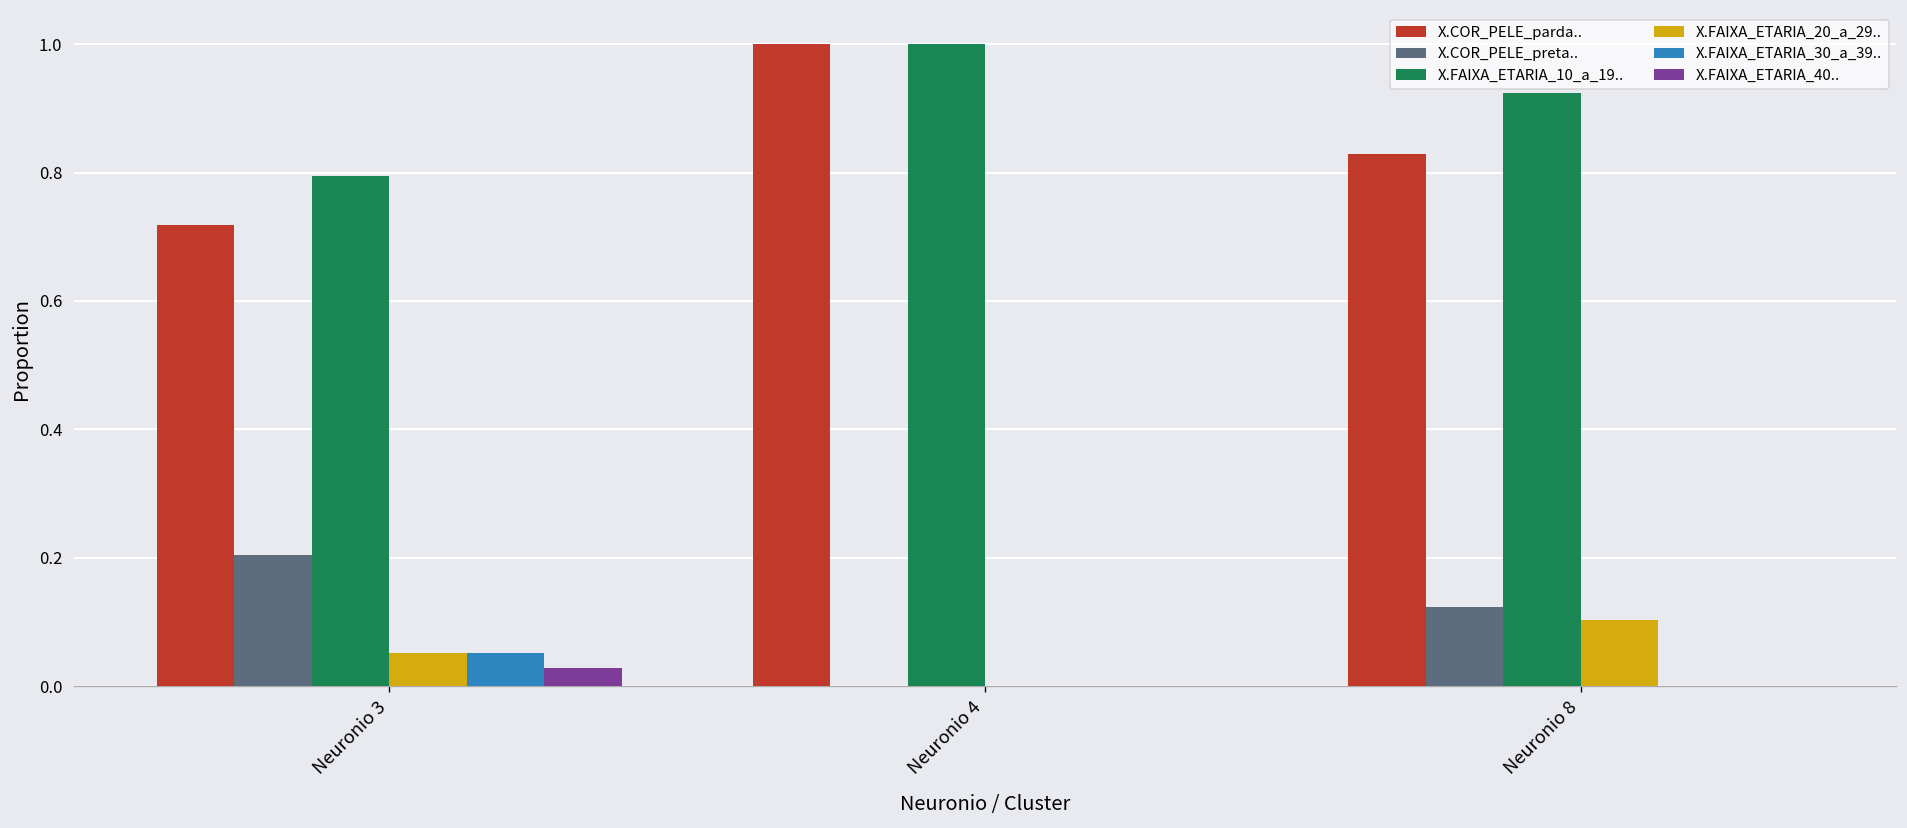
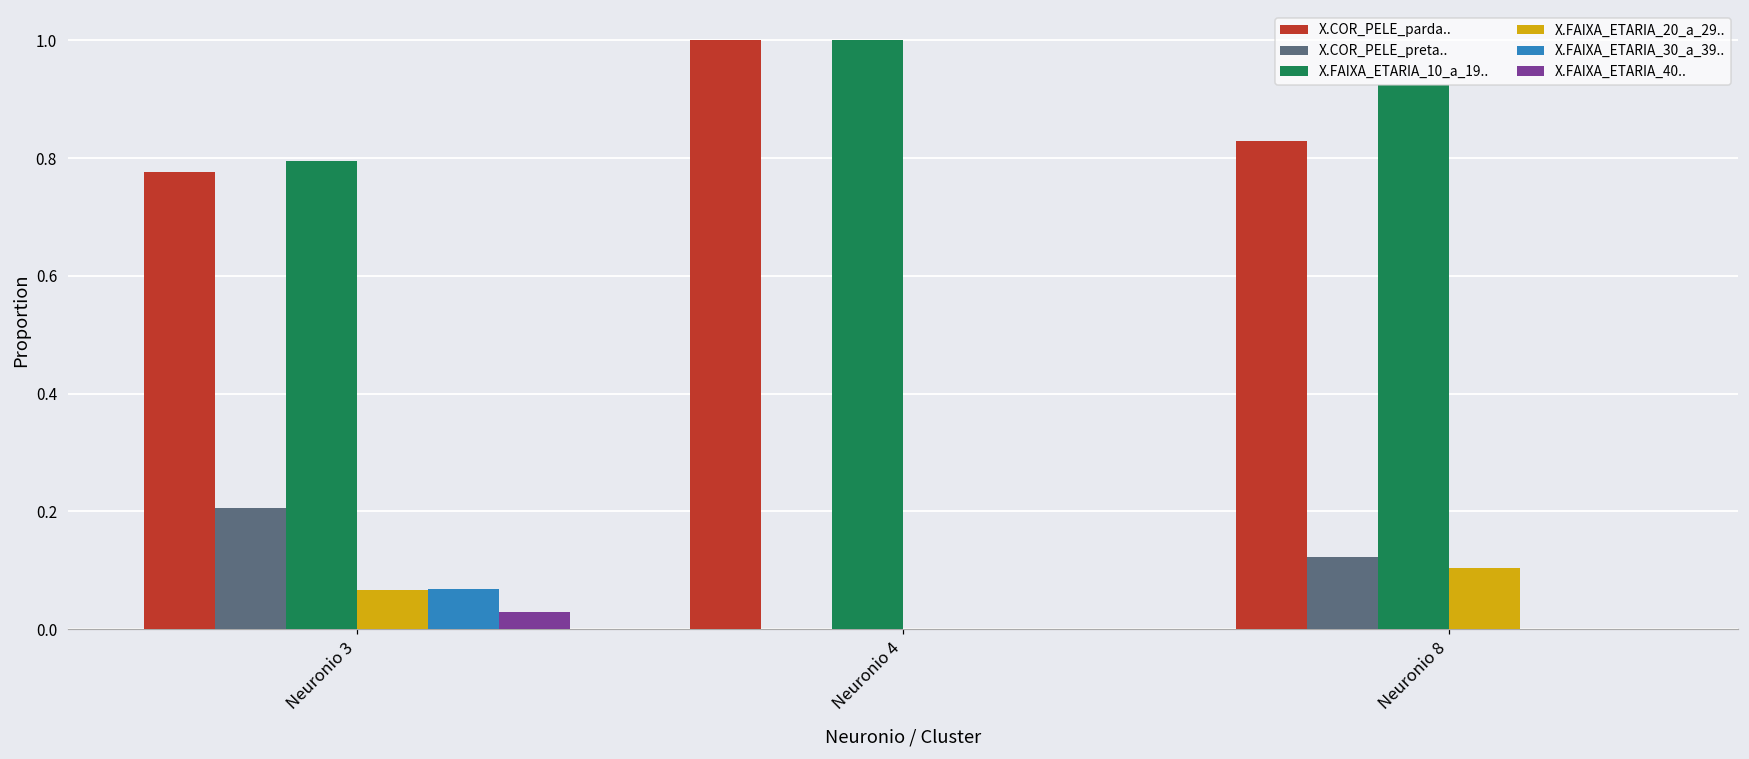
  {
    "X.COR_PELE_parda..": {
-     "Neuronio 3": 0.72,
+     "Neuronio 3": 0.78,
      "Neuronio 4": 1.00,
      "Neuronio 8": 0.83
    },
    "X.COR_PELE_preta..": {
      "Neuronio 3": 0.21,
      "Neuronio 4": 0.00,
      "Neuronio 8": 0.12
    },
    "X.FAIXA_ETARIA_10_a_19..": {
      "Neuronio 3": 0.79,
      "Neuronio 4": 1.00
    },
    "X.FAIXA_ETARIA_20_a_29..": {
-     "Neuronio 3": 0.05,
+     "Neuronio 3": 0.07,
      "Neuronio 4": 0.00,
      "Neuronio 8": 0.10
    },
    "X.FAIXA_ETARIA_30_a_39..": {
-     "Neuronio 3": 0.05,
+     "Neuronio 3": 0.07,
      "Neuronio 4": 0.00
    },
    "X.FAIXA_ETARIA_40..": {
      "Neuronio 3": 0.03,
      "Neuronio 4": 0.00
    }
  }
